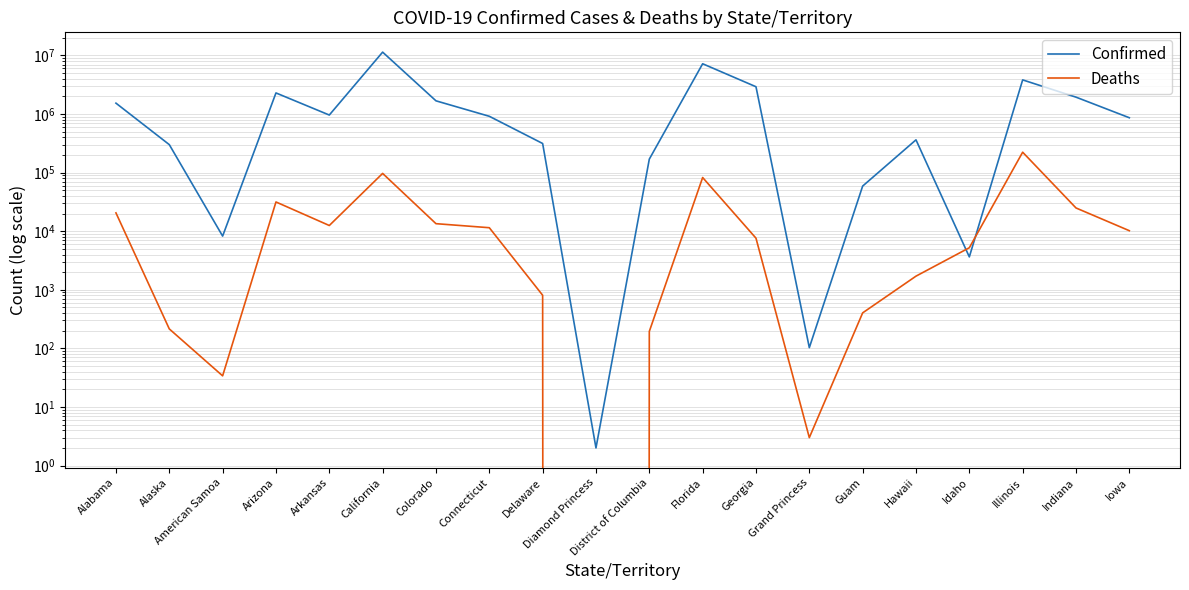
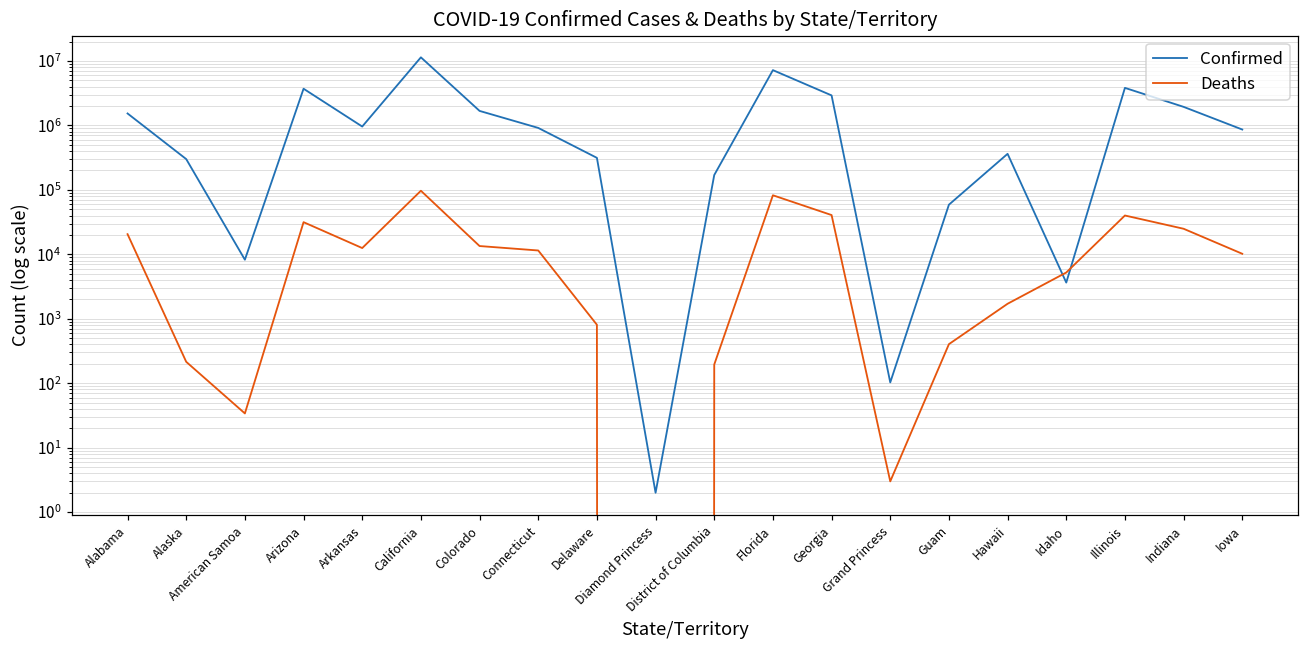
  {
    "Confirmed": {
      "Alabama": 1500000,
      "Alaska": 300000,
      "American Samoa": 8000,
-     "Arizona": 2300000,
+     "Arizona": 4000000,
      "Arkansas": 1000000,
      "California": 11000000,
      "Colorado": 1700000,
      "Connecticut": 900000,
      "Delaware": 300000,
      "Diamond Princess": 2,
      "District of Columbia": 170000,
      "Florida": 7000000,
      "Georgia": 3000000,
      "Grand Princess": 100,
      "Guam": 60000,
      "Hawaii": 400000,
      "Idaho": 4000,
      "Illinois": 4000000,
      "Indiana": 1900000,
      "Iowa": 900000
    },
    "Deaths": {
      "Alabama": 21000,
      "Alaska": 220,
      "American Samoa": 30,
      "Arizona": 30000,
      "Arkansas": 13000,
      "California": 100000,
      "Colorado": 13000,
      "Connecticut": 11000,
      "Delaware": 800,
      "District of Columbia": 200,
      "Florida": 80000,
-     "Georgia": 8000,
+     "Georgia": 40000,
      "Grand Princess": 3,
      "Guam": 400,
      "Hawaii": 1700,
      "Idaho": 5000,
-     "Illinois": 220000,
+     "Illinois": 40000,
      "Indiana": 25000,
      "Iowa": 10000
    }
  }
